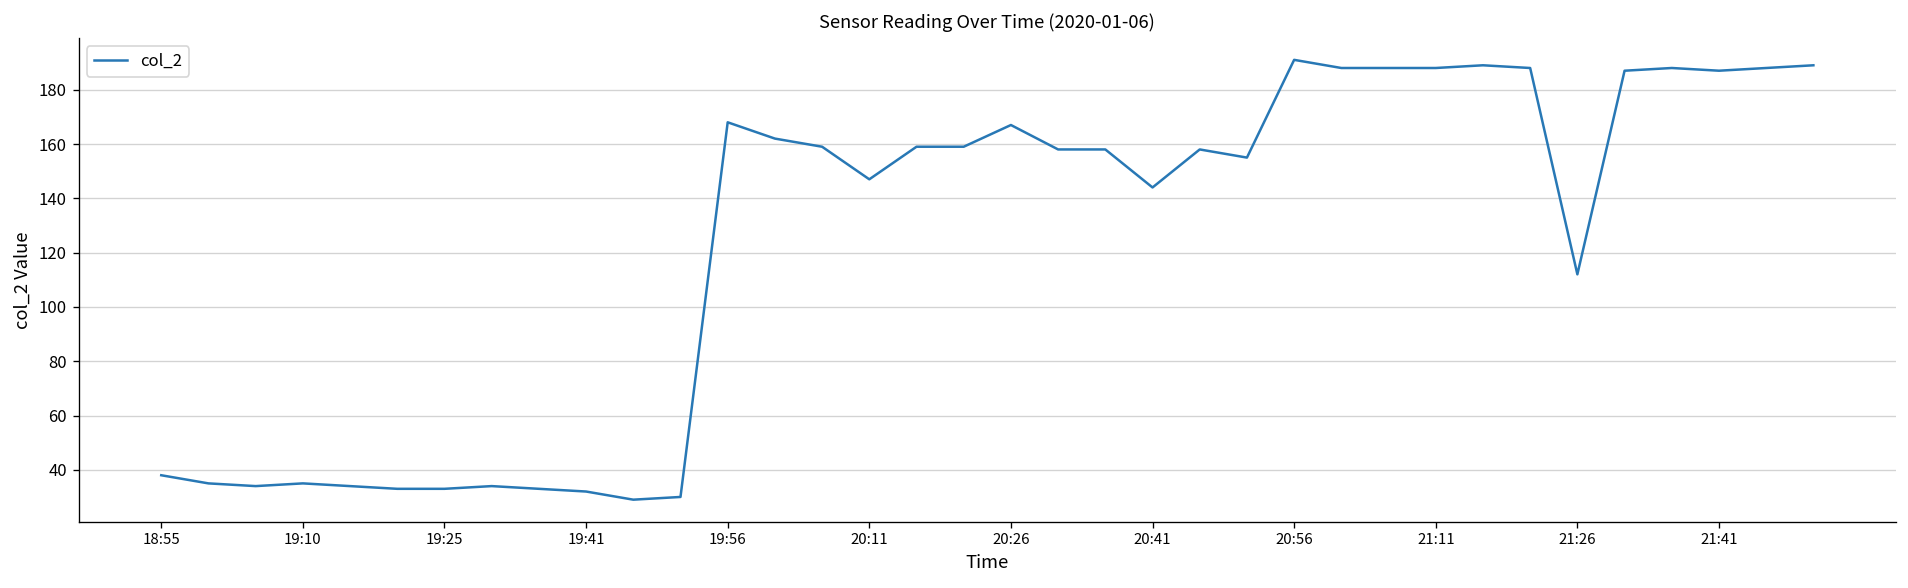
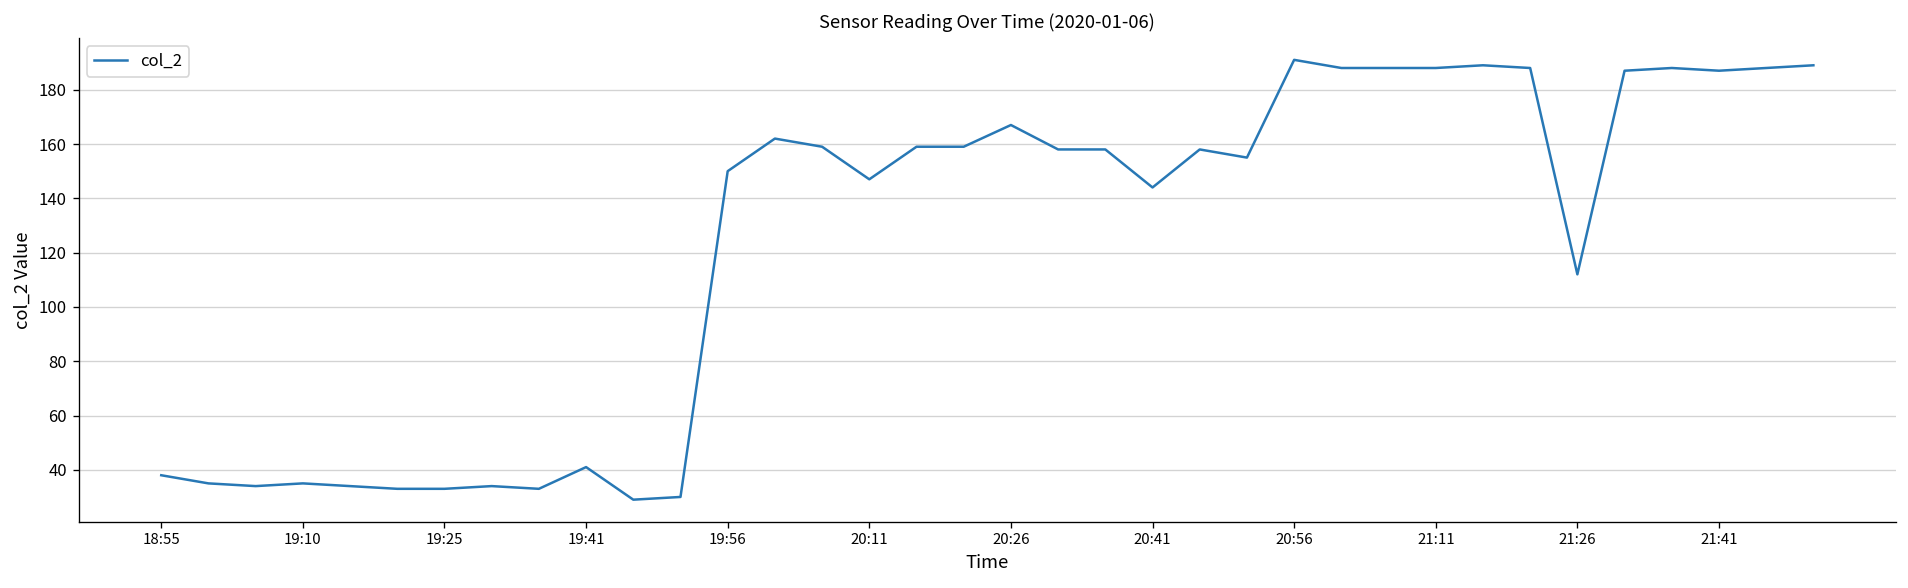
  {
    "18:55": 38,
    "19:10": 35,
    "19:25": 33,
-   "19:41": 32,
-   "19:56": 168,
+   "19:41": 41,
+   "19:56": 150,
    "20:11": 147,
    "20:26": 167,
    "20:41": 144,
    "20:56": 191,
    "21:11": 188,
    "21:26": 112,
    "21:41": 187
  }
